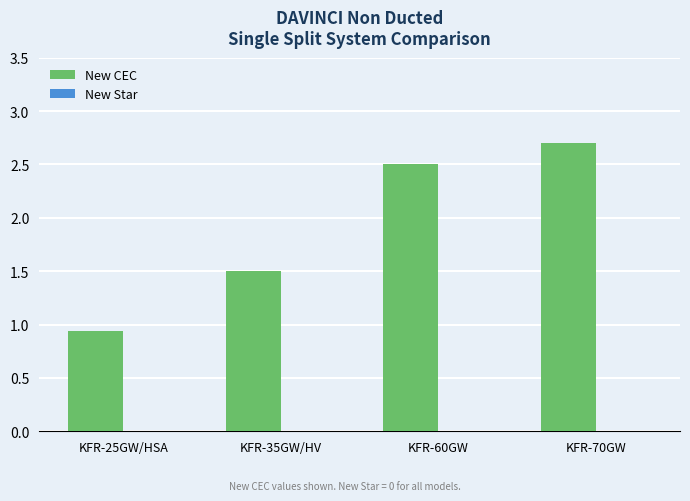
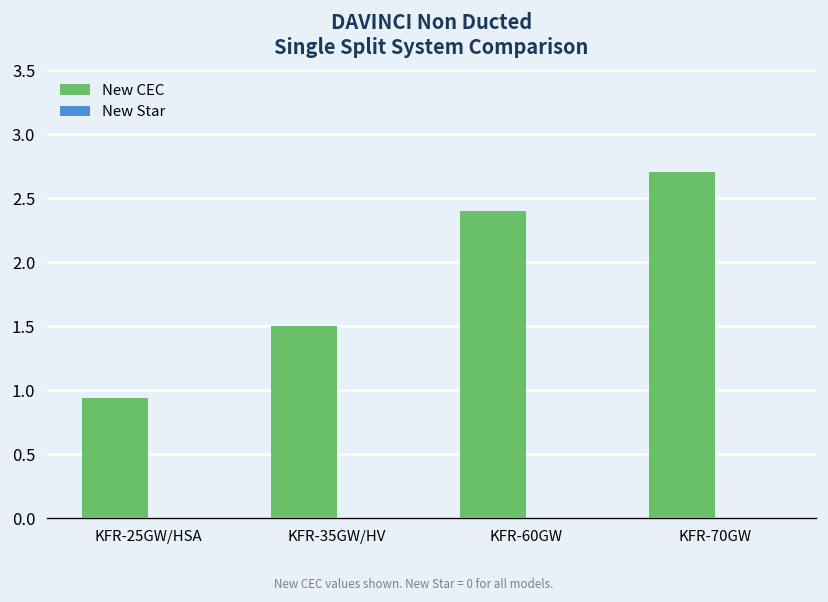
  {
    "New CEC": {
      "KFR-25GW/HSA": 0.94,
      "KFR-35GW/HV": 1.5,
-     "KFR-60GW": 2.5,
+     "KFR-60GW": 2.4,
      "KFR-70GW": 2.7
    },
    "New Star": {
      "KFR-25GW/HSA": 0.0,
      "KFR-35GW/HV": 0.0,
      "KFR-60GW": 0.0,
      "KFR-70GW": 0.0
    }
  }
